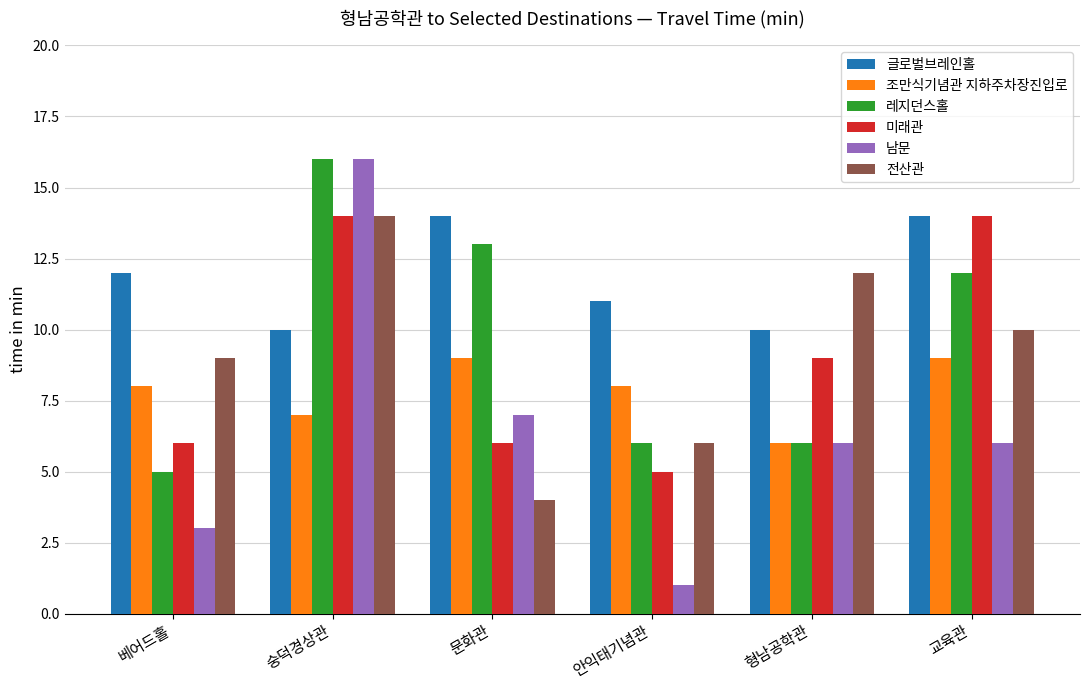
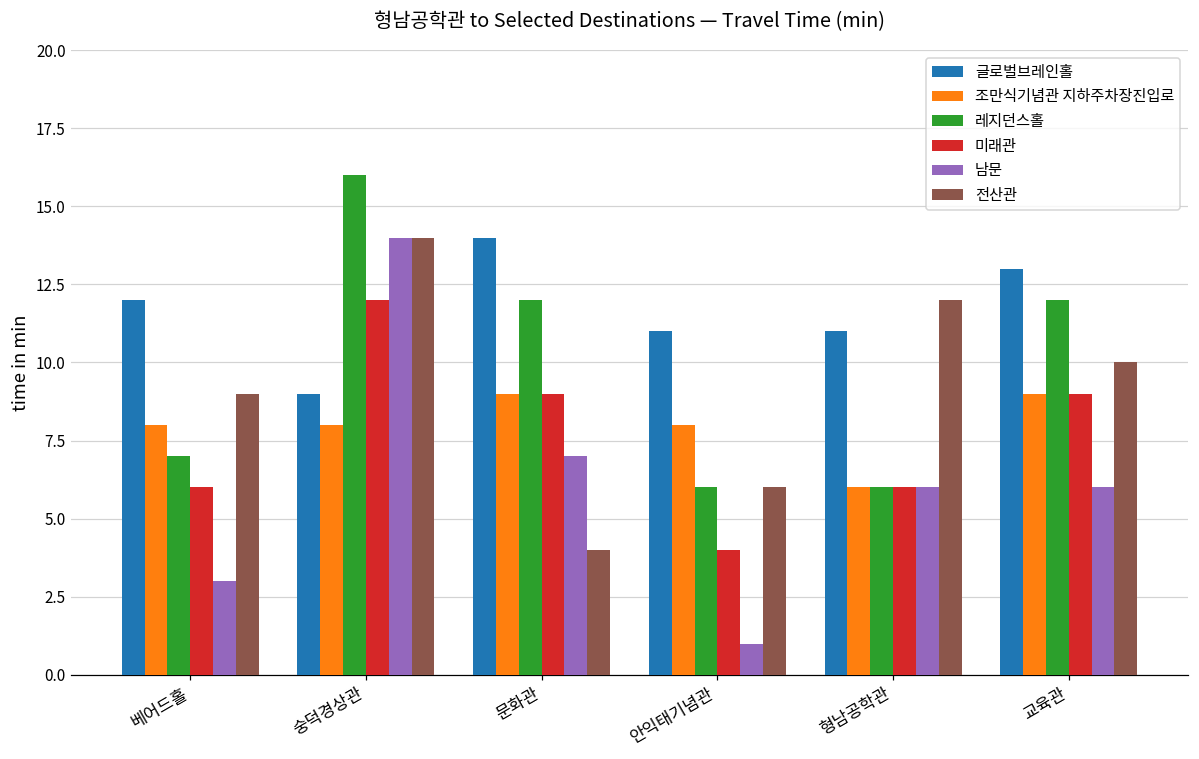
  {
    "글로벌브레인홀": {
      "베어드홀": 12,
-     "숭덕경상관": 10,
+     "숭덕경상관": 9,
      "문화관": 14,
      "안익태기념관": 11,
-     "형남공학관": 10,
-     "교육관": 14
+     "형남공학관": 11,
+     "교육관": 13
    },
    "조만식기념관 지하주차장진입로": {
      "베어드홀": 8,
-     "숭덕경상관": 7,
+     "숭덕경상관": 8,
      "문화관": 9,
      "안익태기념관": 8,
      "형남공학관": 6,
      "교육관": 9
    },
    "레지던스홀": {
-     "베어드홀": 5,
+     "베어드홀": 7,
      "숭덕경상관": 16,
-     "문화관": 13,
+     "문화관": 12,
      "안익태기념관": 6,
      "형남공학관": 6,
      "교육관": 12
    },
    "미래관": {
      "베어드홀": 6,
-     "숭덕경상관": 14,
-     "문화관": 6,
-     "안익태기념관": 5,
-     "형남공학관": 9,
-     "교육관": 14
+     "숭덕경상관": 12,
+     "문화관": 9,
+     "안익태기념관": 4,
+     "형남공학관": 6,
+     "교육관": 9
    },
    "남문": {
      "베어드홀": 3,
-     "숭덕경상관": 16,
+     "숭덕경상관": 14,
      "문화관": 7,
      "안익태기념관": 1,
      "형남공학관": 6,
      "교육관": 6
    },
    "전산관": {
      "베어드홀": 9,
      "숭덕경상관": 14,
      "문화관": 4,
      "안익태기념관": 6,
      "형남공학관": 12,
      "교육관": 10
    }
  }
